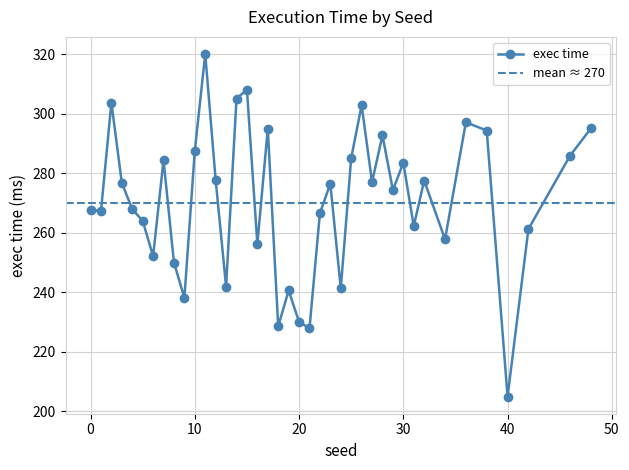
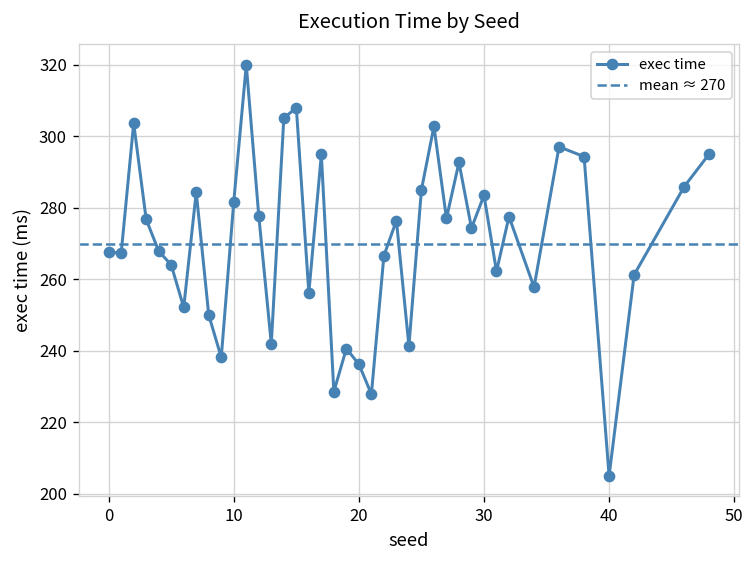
  {
    "0": 268,
-   "10": 288,
-   "20": 230,
+   "10": 282,
+   "20": 236,
    "30": 284,
    "40": 205
  }
